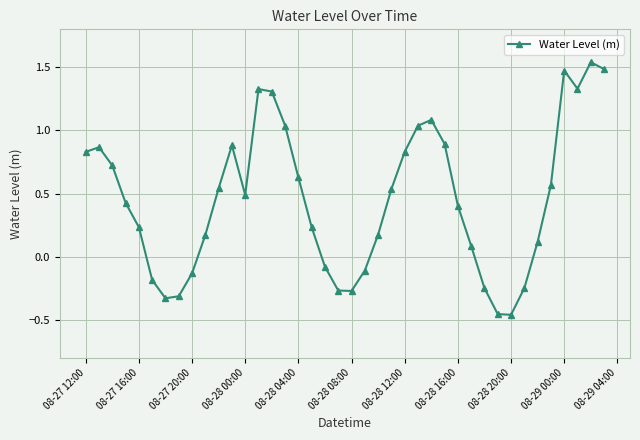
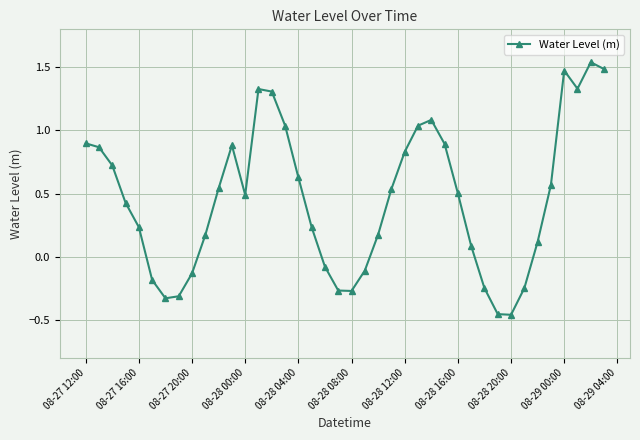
  {
-   "08-27 12:00": 0.83,
+   "08-27 12:00": 0.90,
    "08-27 16:00": 0.23,
    "08-27 20:00": -0.13,
    "08-28 00:00": 0.49,
    "08-28 04:00": 0.63,
    "08-28 08:00": -0.27,
    "08-28 12:00": 0.83,
-   "08-28 16:00": 0.40,
+   "08-28 16:00": 0.50,
    "08-28 20:00": -0.46,
    "08-29 00:00": 1.47
  }
